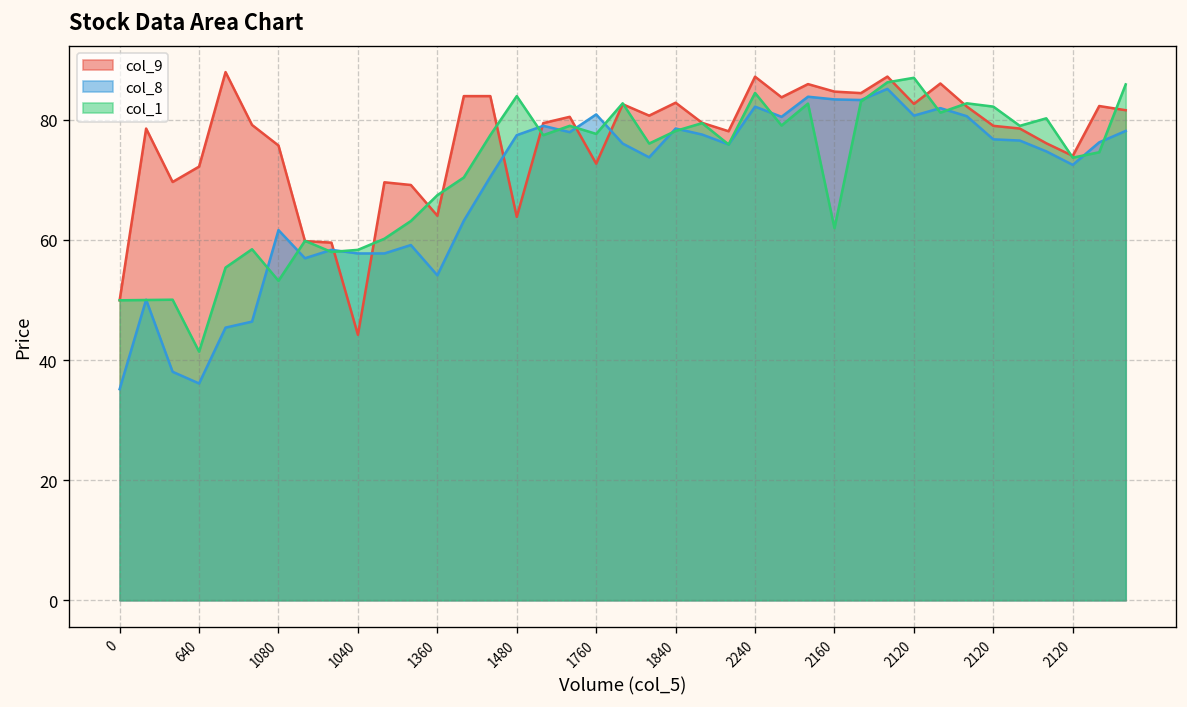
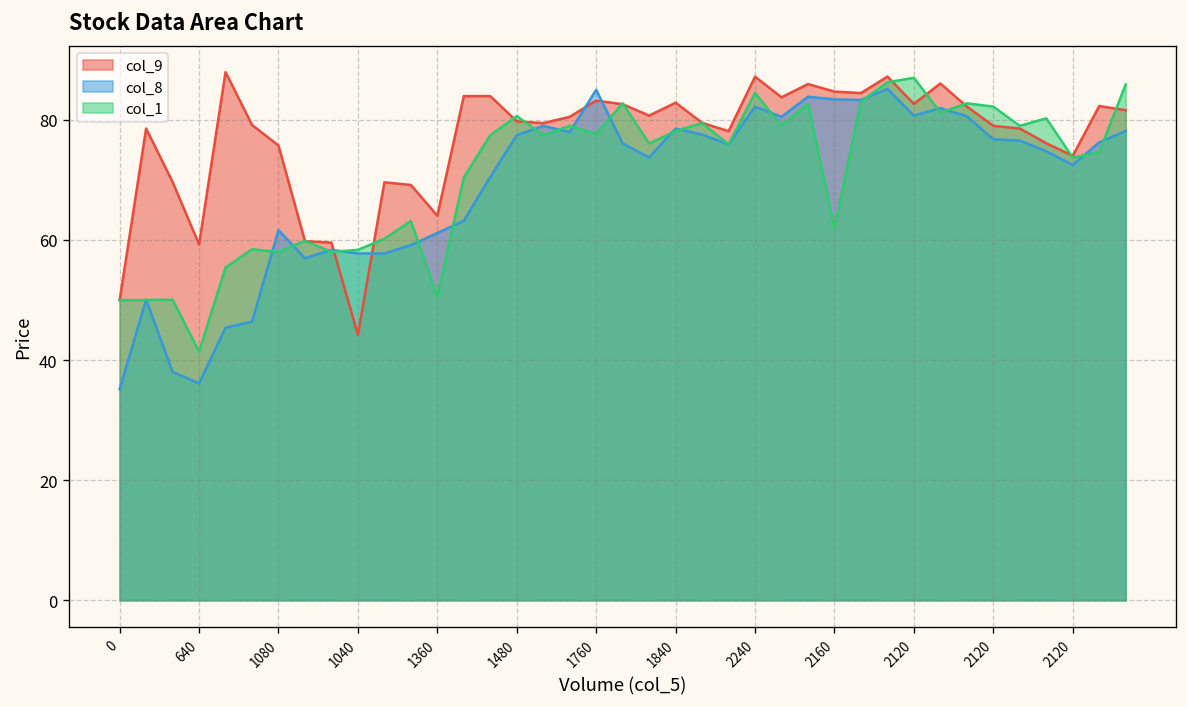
  {
    "col_9": {
-     "640": 72,
+     "640": 59,
      "1080": 76,
      "1040": 44,
      "1360": 64,
-     "1480": 64,
-     "1760": 73,
+     "1480": 80,
+     "1760": 83,
      "1840": 83,
      "2240": 87,
      "2160": 85
    },
    "col_8": {
      "0": 35,
      "640": 36,
      "1080": 62,
      "1040": 58,
-     "1360": 54,
+     "1360": 61,
      "1480": 77,
-     "1760": 81,
+     "1760": 85,
      "2240": 82,
      "2160": 83
    },
    "col_1": {
      "640": 41,
-     "1080": 53,
+     "1080": 58,
      "1040": 58,
-     "1360": 67,
-     "1480": 84,
+     "1360": 51,
+     "1480": 81,
      "1760": 78,
      "2240": 84,
      "2160": 62
    }
  }
